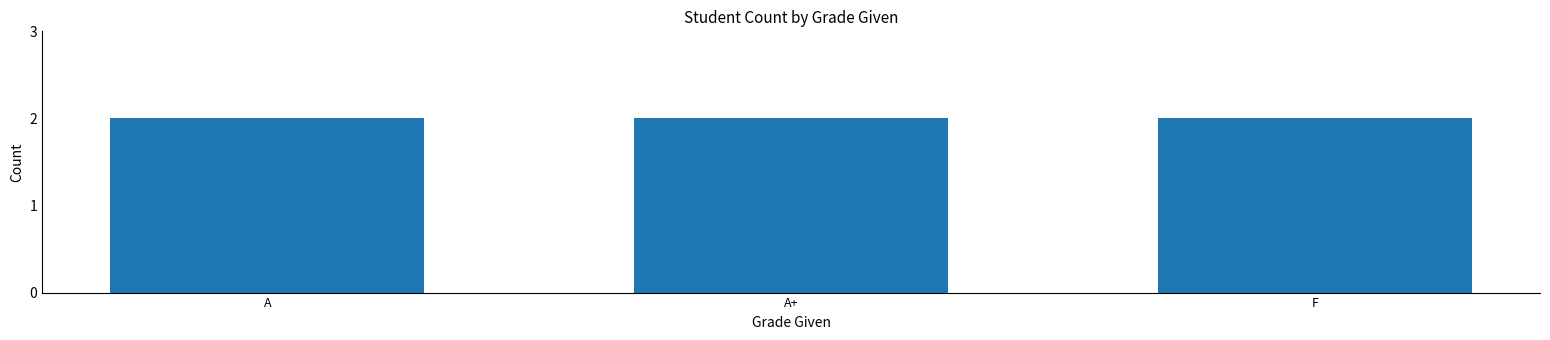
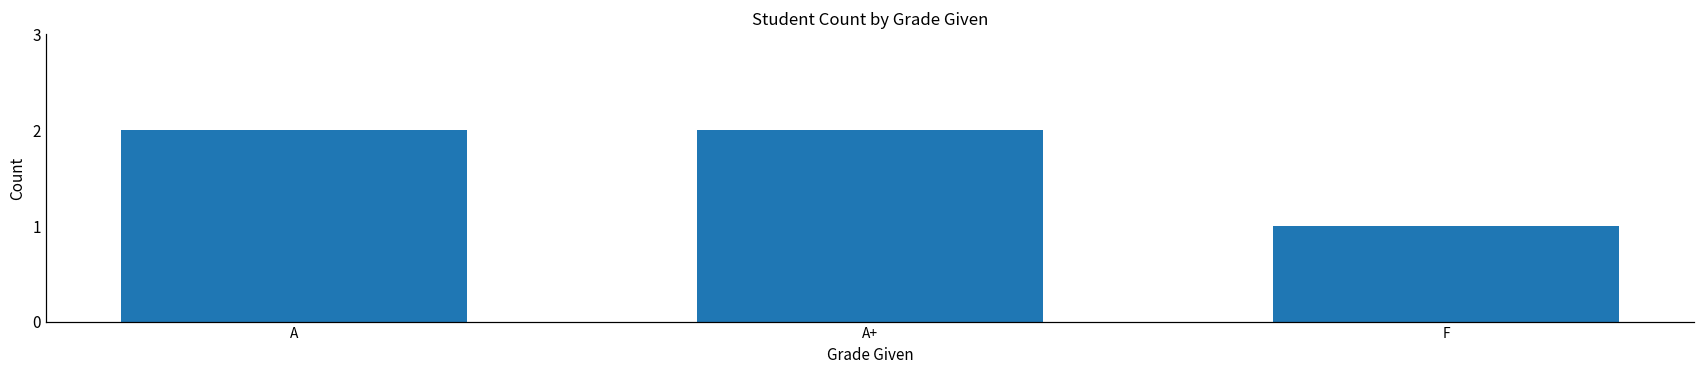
  {
    "A": 2,
    "A+": 2,
-   "F": 2
+   "F": 1
  }
